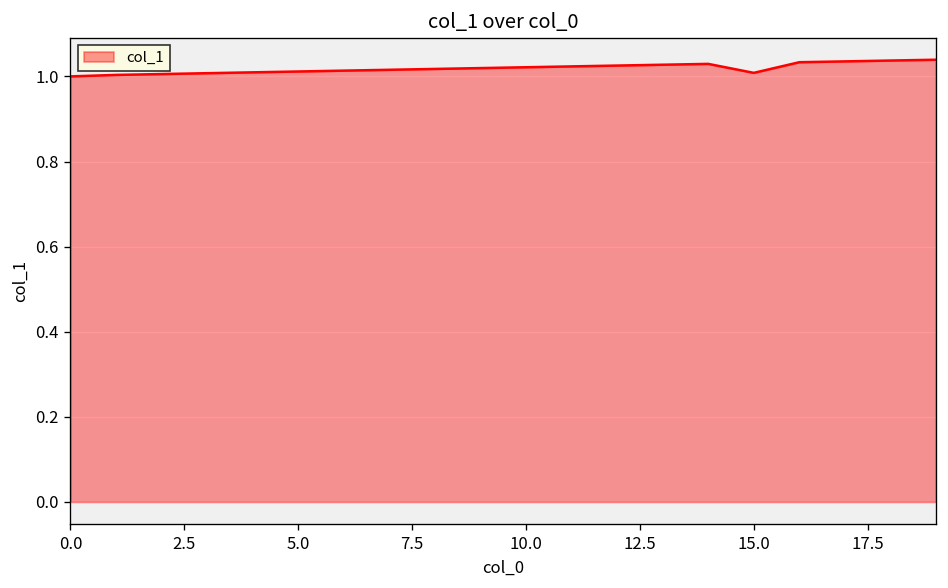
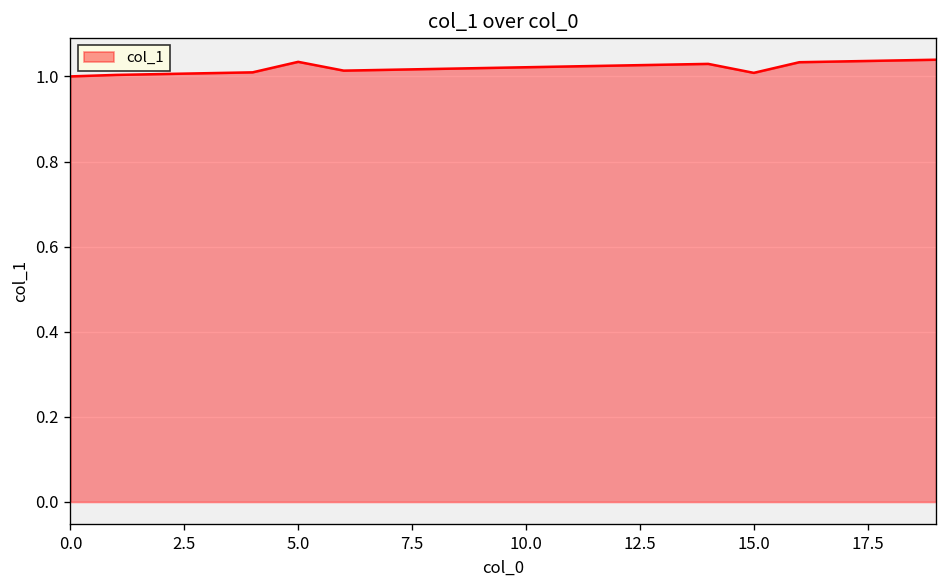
  {
    "0.0": 1.00,
-   "5.0": 1.01,
+   "5.0": 1.03,
    "10.0": 1.02,
    "15.0": 1.01
  }
